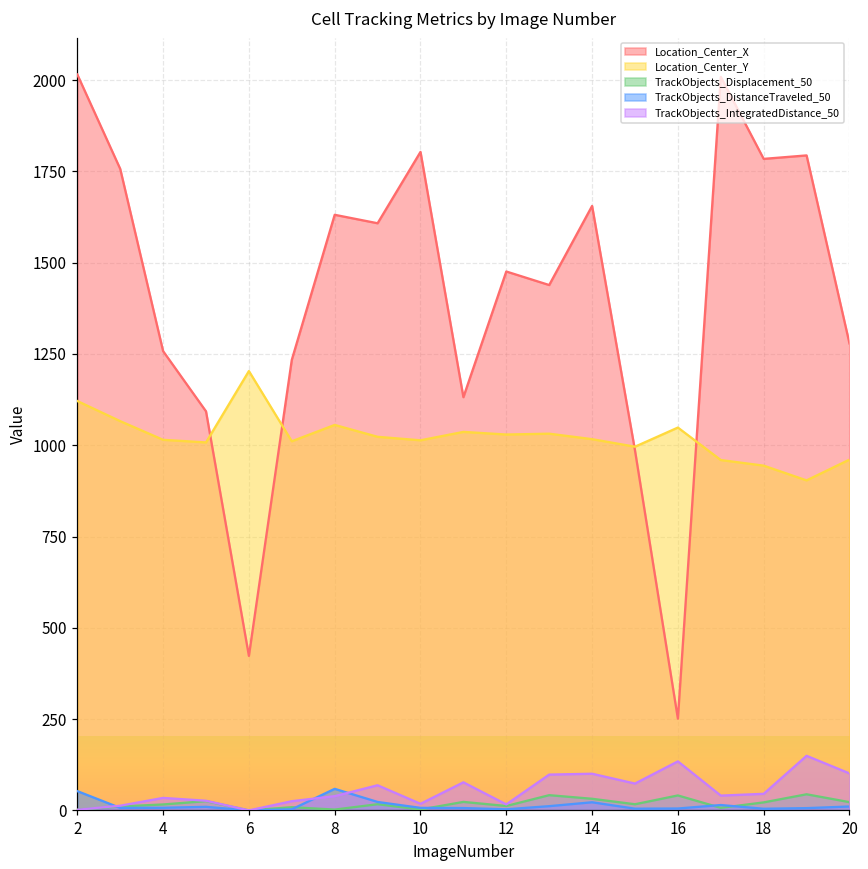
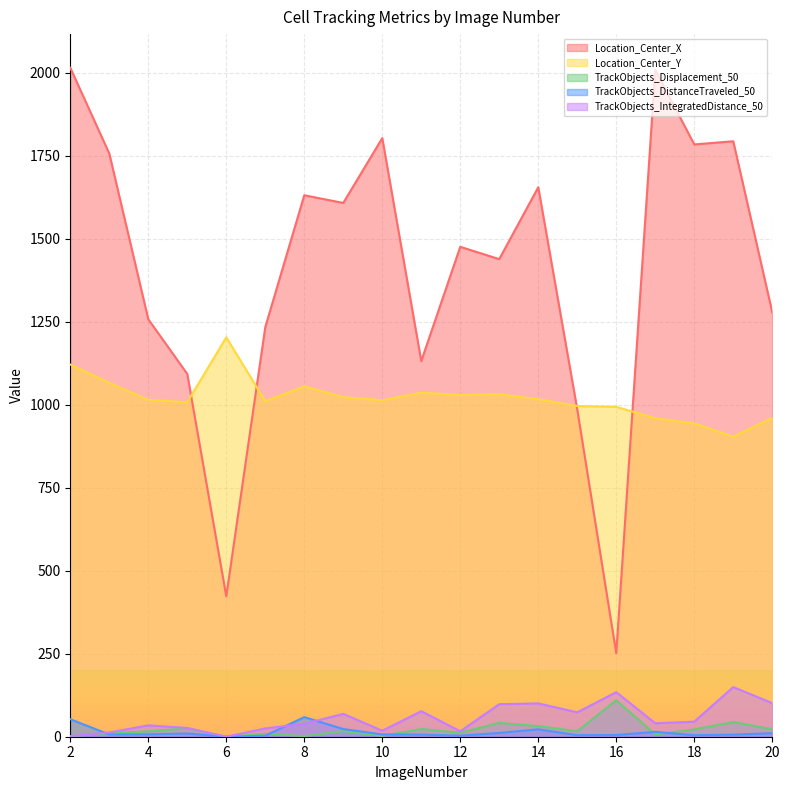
  {
    "Location_Center_X": {
      "2": 2020,
      "4": 1260,
      "6": 420,
      "8": 1630,
      "10": 1800,
      "12": 1480,
      "14": 1660,
      "16": 250,
      "18": 1780,
      "20": 1280
    },
    "Location_Center_Y": {
      "2": 1120,
      "4": 1010,
      "6": 1200,
      "8": 1060,
      "10": 1010,
      "12": 1030,
      "14": 1020,
-     "16": 1050,
+     "16": 990,
      "18": 940,
      "20": 960
    },
    "TrackObjects_Displacement_50": {
      "4": 20,
      "8": 0,
      "14": 30,
-     "16": 40,
+     "16": 110,
      "18": 20,
      "20": 20
    },
    "TrackObjects_DistanceTraveled_50": {
      "2": 50,
      "4": 10,
      "8": 60,
      "12": 0,
      "14": 20,
      "16": 10,
      "18": 0,
      "20": 10
    },
    "TrackObjects_IntegratedDistance_50": {
      "4": 30,
      "8": 40,
      "10": 20,
      "14": 100,
      "16": 130,
      "18": 50,
      "20": 100
    }
  }
